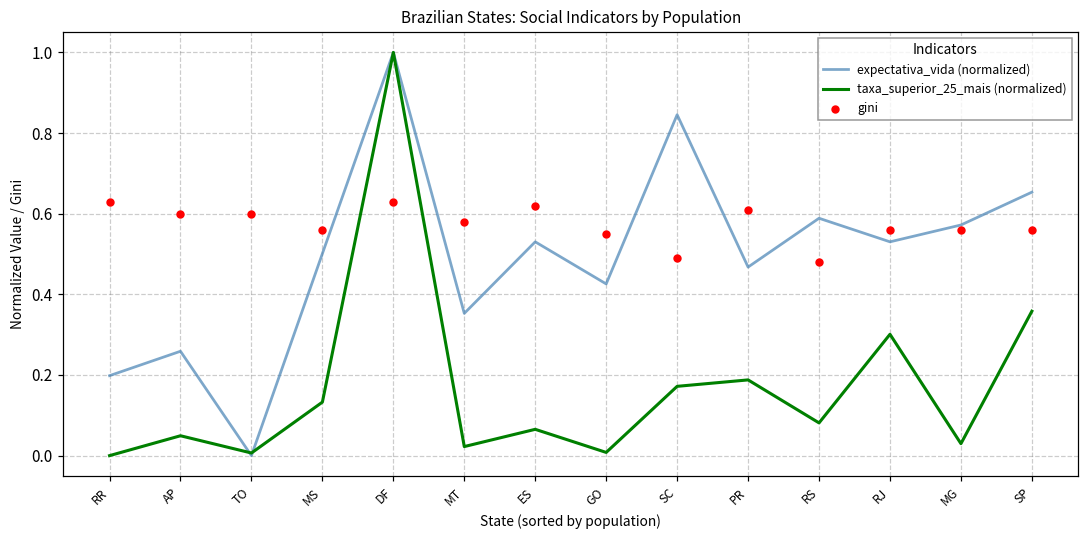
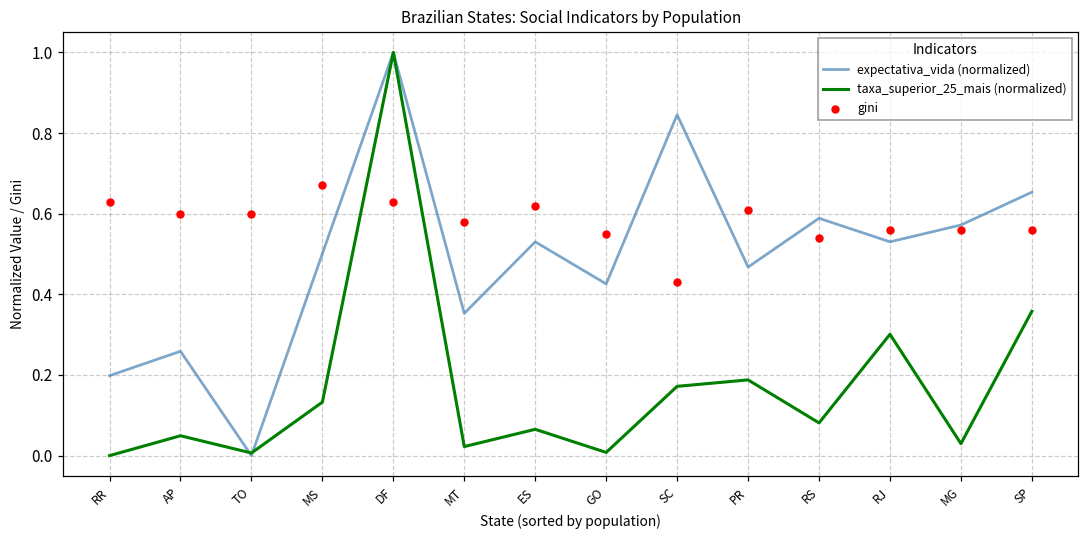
  {
    "expectativa_vida (normalized)": {
      "RR": 0.20,
      "AP": 0.26,
      "MS": 0.50,
      "MT": 0.35,
      "ES": 0.53,
      "GO": 0.43,
      "SC": 0.85,
      "PR": 0.47,
      "RS": 0.59,
      "RJ": 0.53,
      "MG": 0.57,
      "SP": 0.65
    },
    "gini": {
-     "MS": 0.56,
-     "SC": 0.49,
-     "RS": 0.48
+     "MS": 0.67,
+     "SC": 0.43,
+     "RS": 0.54
    },
    "taxa_superior_25_mais (normalized)": {
      "RR": 0.00,
      "AP": 0.05,
      "MS": 0.13,
      "MT": 0.02,
      "ES": 0.07,
      "GO": 0.01,
      "SC": 0.17,
      "PR": 0.19,
      "RS": 0.08,
      "RJ": 0.30,
      "MG": 0.03,
      "SP": 0.36
    }
  }
